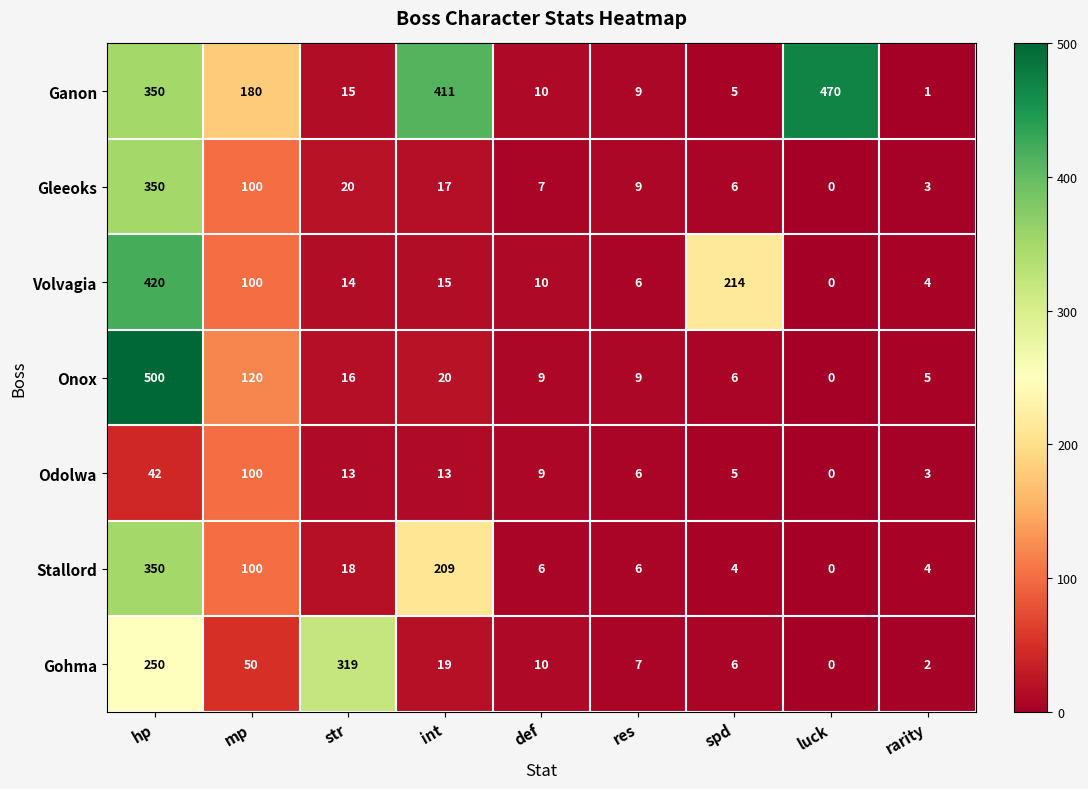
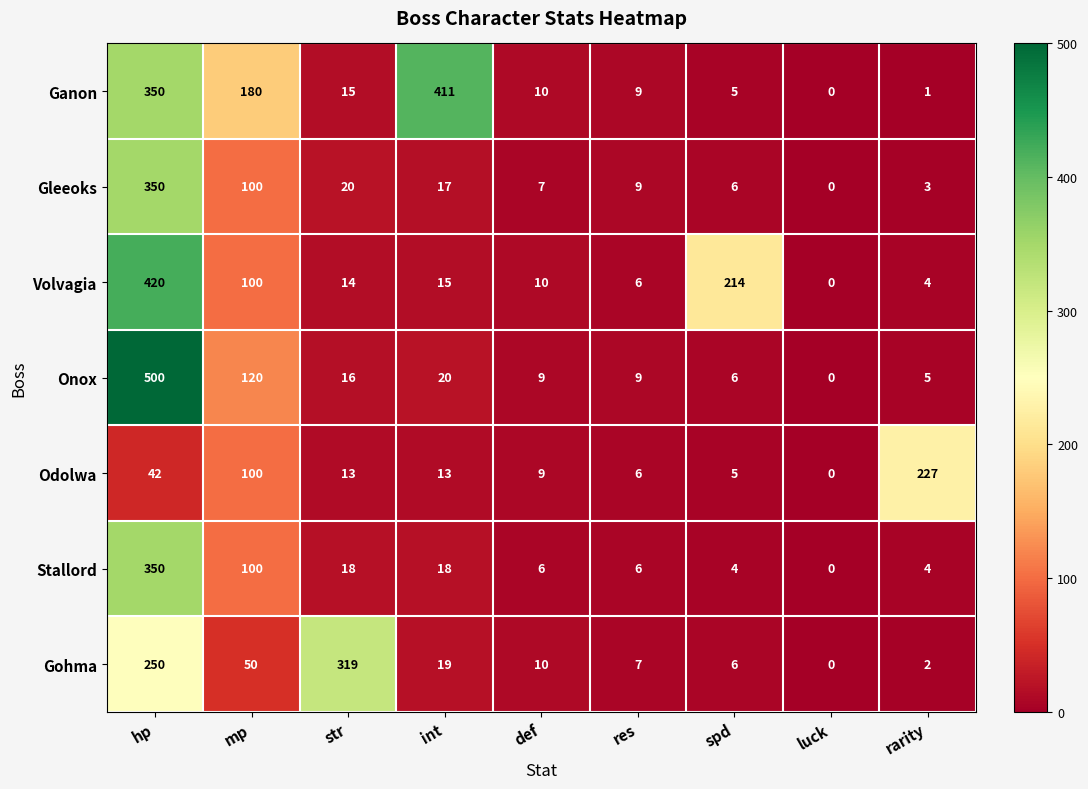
  {
    "Ganon": {
      "hp": 350,
      "mp": 180,
      "str": 15,
      "int": 411,
      "def": 10,
      "res": 9,
      "spd": 5,
-     "luck": 470,
+     "luck": 0,
      "rarity": 1
    },
    "Gleeoks": {
      "hp": 350,
      "mp": 100,
      "str": 20,
      "int": 17,
      "def": 7,
      "res": 9,
      "spd": 6,
      "luck": 0,
      "rarity": 3
    },
    "Volvagia": {
      "hp": 420,
      "mp": 100,
      "str": 14,
      "int": 15,
      "def": 10,
      "res": 6,
      "spd": 214,
      "luck": 0,
      "rarity": 4
    },
    "Onox": {
      "hp": 500,
      "mp": 120,
      "str": 16,
      "int": 20,
      "def": 9,
      "res": 9,
      "spd": 6,
      "luck": 0,
      "rarity": 5
    },
    "Odolwa": {
      "hp": 42,
      "mp": 100,
      "str": 13,
      "int": 13,
      "def": 9,
      "res": 6,
      "spd": 5,
      "luck": 0,
-     "rarity": 3
+     "rarity": 227
    },
    "Stallord": {
      "hp": 350,
      "mp": 100,
      "str": 18,
-     "int": 209,
+     "int": 18,
      "def": 6,
      "res": 6,
      "spd": 4,
      "luck": 0,
      "rarity": 4
    },
    "Gohma": {
      "hp": 250,
      "mp": 50,
      "str": 319,
      "int": 19,
      "def": 10,
      "res": 7,
      "spd": 6,
      "luck": 0,
      "rarity": 2
    }
  }
